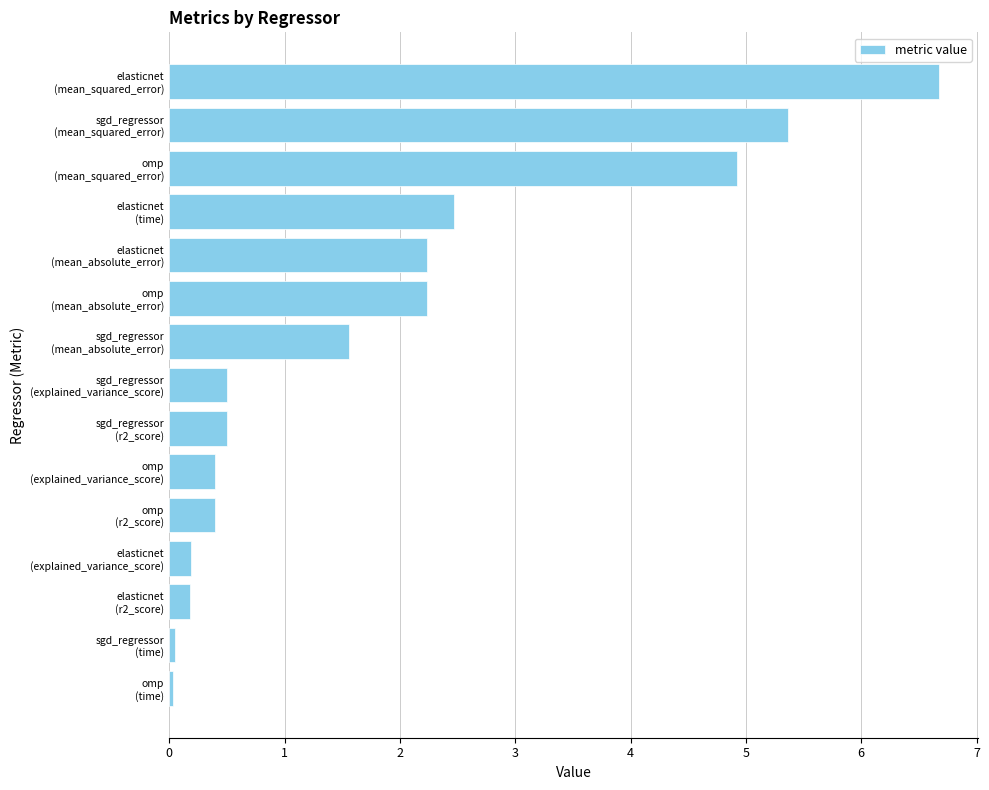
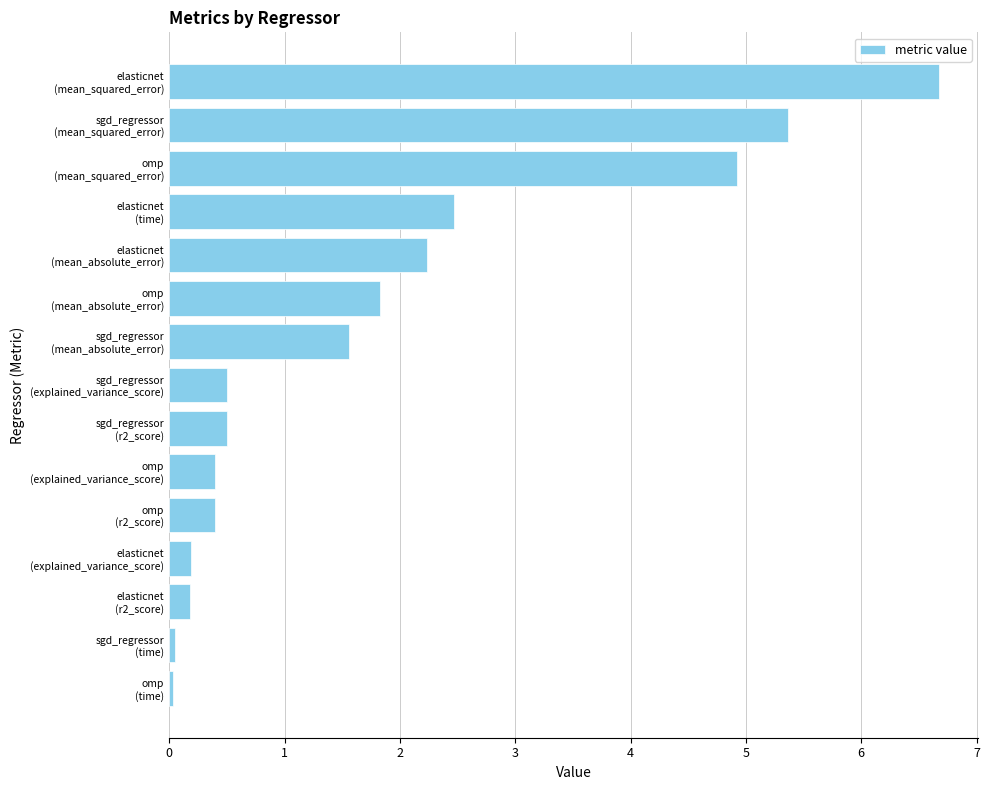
  {
    "elasticnet (mean_squared_error)": 6.68,
    "sgd_regressor (mean_squared_error)": 5.37,
    "omp (mean_squared_error)": 4.93,
    "elasticnet (time)": 2.47,
    "elasticnet (mean_absolute_error)": 2.24,
-   "omp (mean_absolute_error)": 2.23,
+   "omp (mean_absolute_error)": 1.83,
    "sgd_regressor (mean_absolute_error)": 1.56,
    "sgd_regressor (explained_variance_score)": 0.50,
    "sgd_regressor (r2_score)": 0.50,
    "omp (explained_variance_score)": 0.40,
    "omp (r2_score)": 0.40,
    "elasticnet (explained_variance_score)": 0.19,
    "elasticnet (r2_score)": 0.18,
    "sgd_regressor (time)": 0.05,
    "omp (time)": 0.04
  }
